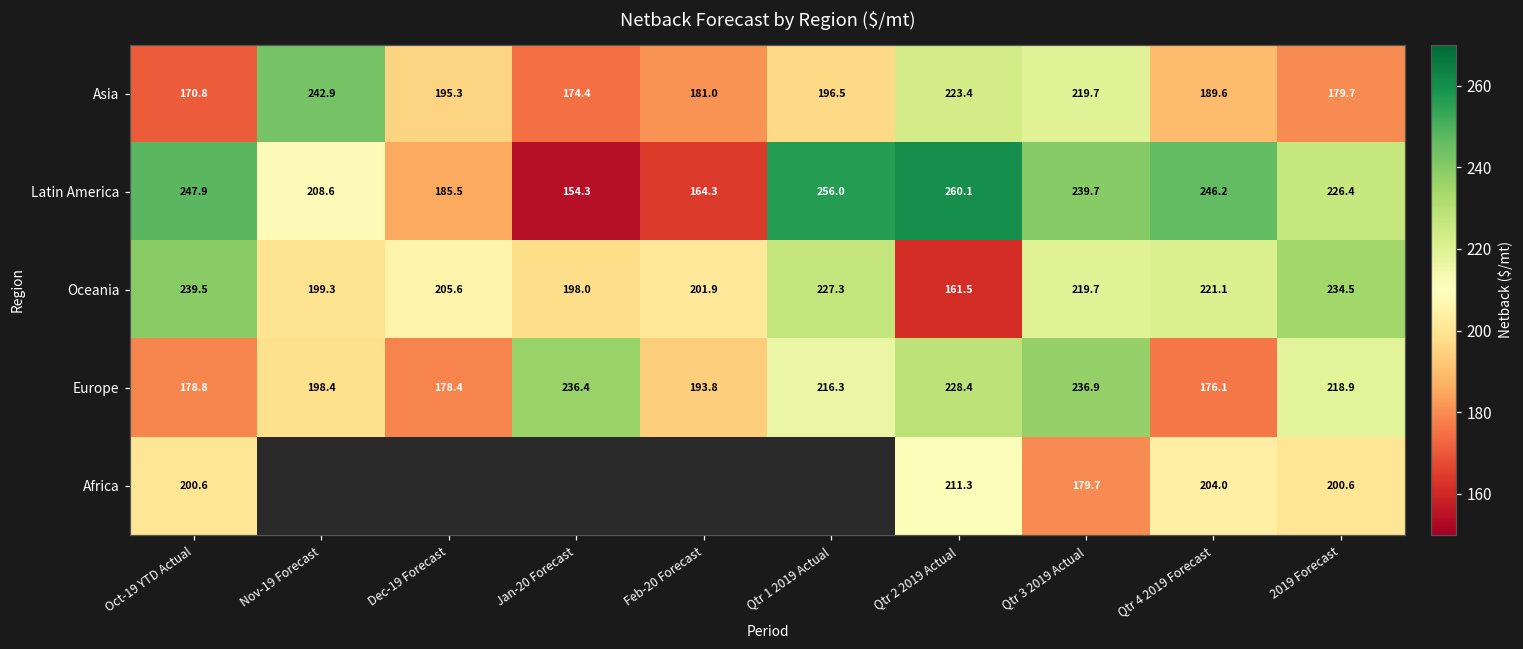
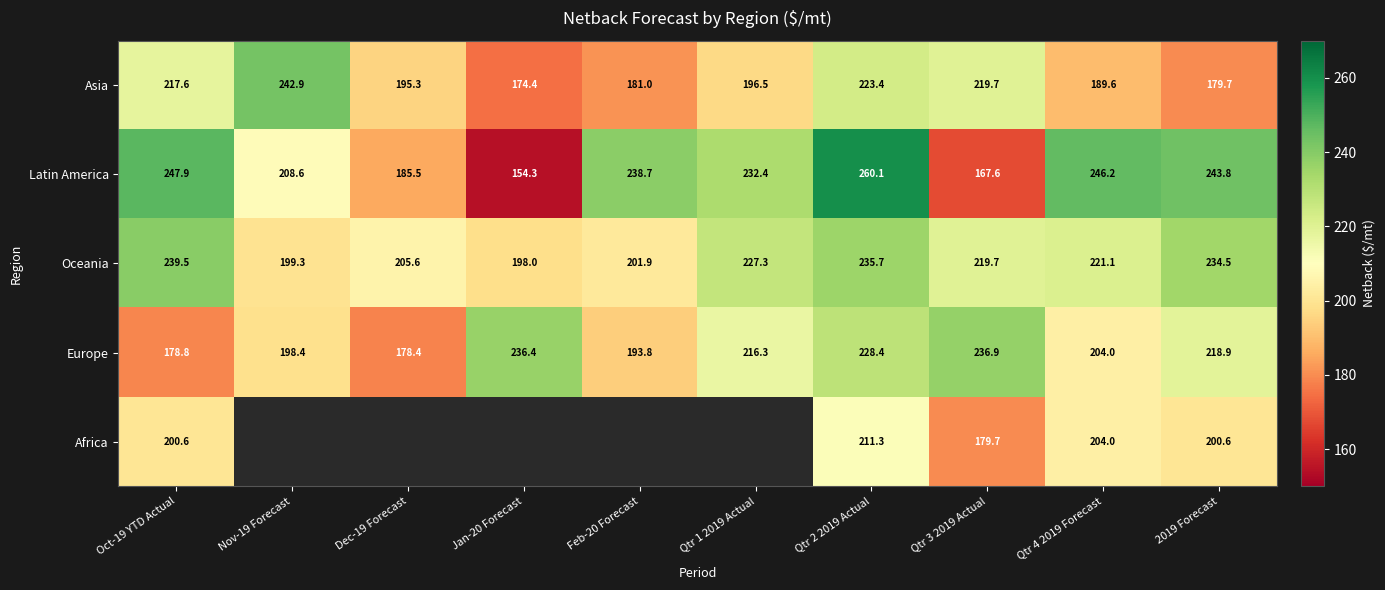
  {
    "Asia": {
-     "Oct-19 YTD Actual": 170.8,
+     "Oct-19 YTD Actual": 217.6,
      "Nov-19 Forecast": 242.9,
      "Dec-19 Forecast": 195.3,
      "Jan-20 Forecast": 174.4,
      "Feb-20 Forecast": 181.0,
      "Qtr 1 2019 Actual": 196.5,
      "Qtr 2 2019 Actual": 223.4,
      "Qtr 3 2019 Actual": 219.7,
      "Qtr 4 2019 Forecast": 189.6,
      "2019 Forecast": 179.7
    },
    "Latin America": {
      "Oct-19 YTD Actual": 247.9,
      "Nov-19 Forecast": 208.6,
      "Dec-19 Forecast": 185.5,
      "Jan-20 Forecast": 154.3,
-     "Feb-20 Forecast": 164.3,
-     "Qtr 1 2019 Actual": 256.0,
+     "Feb-20 Forecast": 238.7,
+     "Qtr 1 2019 Actual": 232.4,
      "Qtr 2 2019 Actual": 260.1,
-     "Qtr 3 2019 Actual": 239.7,
+     "Qtr 3 2019 Actual": 167.6,
      "Qtr 4 2019 Forecast": 246.2,
-     "2019 Forecast": 226.4
+     "2019 Forecast": 243.8
    },
    "Oceania": {
      "Oct-19 YTD Actual": 239.5,
      "Nov-19 Forecast": 199.3,
      "Dec-19 Forecast": 205.6,
      "Jan-20 Forecast": 198.0,
      "Feb-20 Forecast": 201.9,
      "Qtr 1 2019 Actual": 227.3,
-     "Qtr 2 2019 Actual": 161.5,
+     "Qtr 2 2019 Actual": 235.7,
      "Qtr 3 2019 Actual": 219.7,
      "Qtr 4 2019 Forecast": 221.1,
      "2019 Forecast": 234.5
    },
    "Europe": {
      "Oct-19 YTD Actual": 178.8,
      "Nov-19 Forecast": 198.4,
      "Dec-19 Forecast": 178.4,
      "Jan-20 Forecast": 236.4,
      "Feb-20 Forecast": 193.8,
      "Qtr 1 2019 Actual": 216.3,
      "Qtr 2 2019 Actual": 228.4,
      "Qtr 3 2019 Actual": 236.9,
-     "Qtr 4 2019 Forecast": 176.1,
+     "Qtr 4 2019 Forecast": 204.0,
      "2019 Forecast": 218.9
    },
    "Africa": {
      "Oct-19 YTD Actual": 200.6,
      "Qtr 2 2019 Actual": 211.3,
      "Qtr 3 2019 Actual": 179.7,
      "Qtr 4 2019 Forecast": 204.0,
      "2019 Forecast": 200.6
    }
  }
